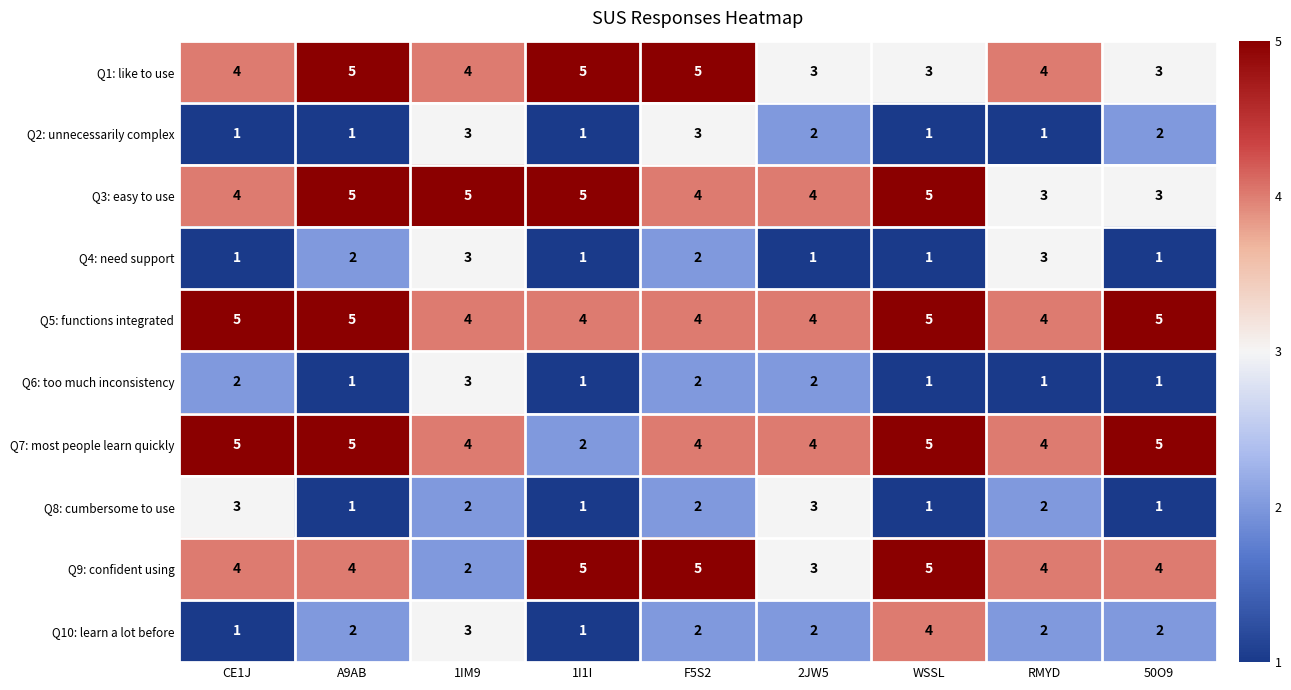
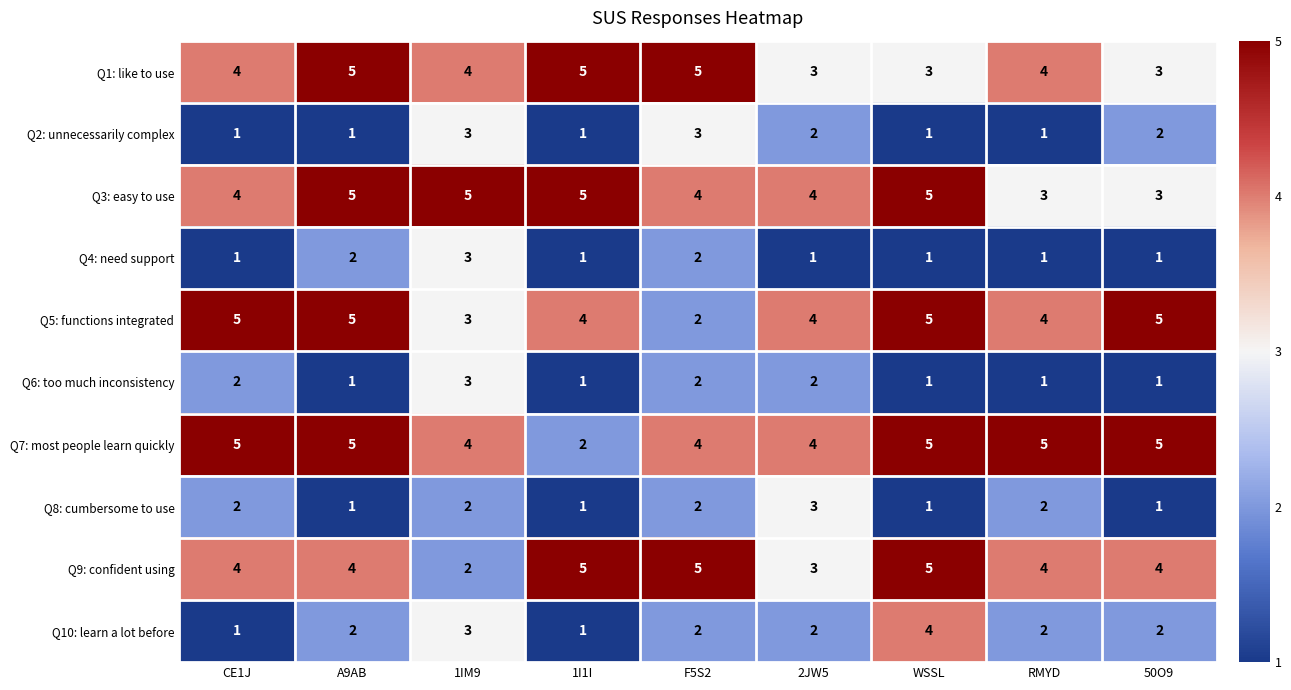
  {
    "Q1: like to use": {
      "CE1J": 4,
      "A9AB": 5,
      "1IM9": 4,
      "1I1I": 5,
      "F5S2": 5,
      "2JW5": 3,
      "WSSL": 3,
      "RMYD": 4,
      "50O9": 3
    },
    "Q2: unnecessarily complex": {
      "CE1J": 1,
      "A9AB": 1,
      "1IM9": 3,
      "1I1I": 1,
      "F5S2": 3,
      "2JW5": 2,
      "WSSL": 1,
      "RMYD": 1,
      "50O9": 2
    },
    "Q3: easy to use": {
      "CE1J": 4,
      "A9AB": 5,
      "1IM9": 5,
      "1I1I": 5,
      "F5S2": 4,
      "2JW5": 4,
      "WSSL": 5,
      "RMYD": 3,
      "50O9": 3
    },
    "Q4: need support": {
      "CE1J": 1,
      "A9AB": 2,
      "1IM9": 3,
      "1I1I": 1,
      "F5S2": 2,
      "2JW5": 1,
      "WSSL": 1,
-     "RMYD": 3,
+     "RMYD": 1,
      "50O9": 1
    },
    "Q5: functions integrated": {
      "CE1J": 5,
      "A9AB": 5,
-     "1IM9": 4,
+     "1IM9": 3,
      "1I1I": 4,
-     "F5S2": 4,
+     "F5S2": 2,
      "2JW5": 4,
      "WSSL": 5,
      "RMYD": 4,
      "50O9": 5
    },
    "Q6: too much inconsistency": {
      "CE1J": 2,
      "A9AB": 1,
      "1IM9": 3,
      "1I1I": 1,
      "F5S2": 2,
      "2JW5": 2,
      "WSSL": 1,
      "RMYD": 1,
      "50O9": 1
    },
    "Q7: most people learn quickly": {
      "CE1J": 5,
      "A9AB": 5,
      "1IM9": 4,
      "1I1I": 2,
      "F5S2": 4,
      "2JW5": 4,
      "WSSL": 5,
-     "RMYD": 4,
+     "RMYD": 5,
      "50O9": 5
    },
    "Q8: cumbersome to use": {
-     "CE1J": 3,
+     "CE1J": 2,
      "A9AB": 1,
      "1IM9": 2,
      "1I1I": 1,
      "F5S2": 2,
      "2JW5": 3,
      "WSSL": 1,
      "RMYD": 2,
      "50O9": 1
    },
    "Q9: confident using": {
      "CE1J": 4,
      "A9AB": 4,
      "1IM9": 2,
      "1I1I": 5,
      "F5S2": 5,
      "2JW5": 3,
      "WSSL": 5,
      "RMYD": 4,
      "50O9": 4
    },
    "Q10: learn a lot before": {
      "CE1J": 1,
      "A9AB": 2,
      "1IM9": 3,
      "1I1I": 1,
      "F5S2": 2,
      "2JW5": 2,
      "WSSL": 4,
      "RMYD": 2,
      "50O9": 2
    }
  }
